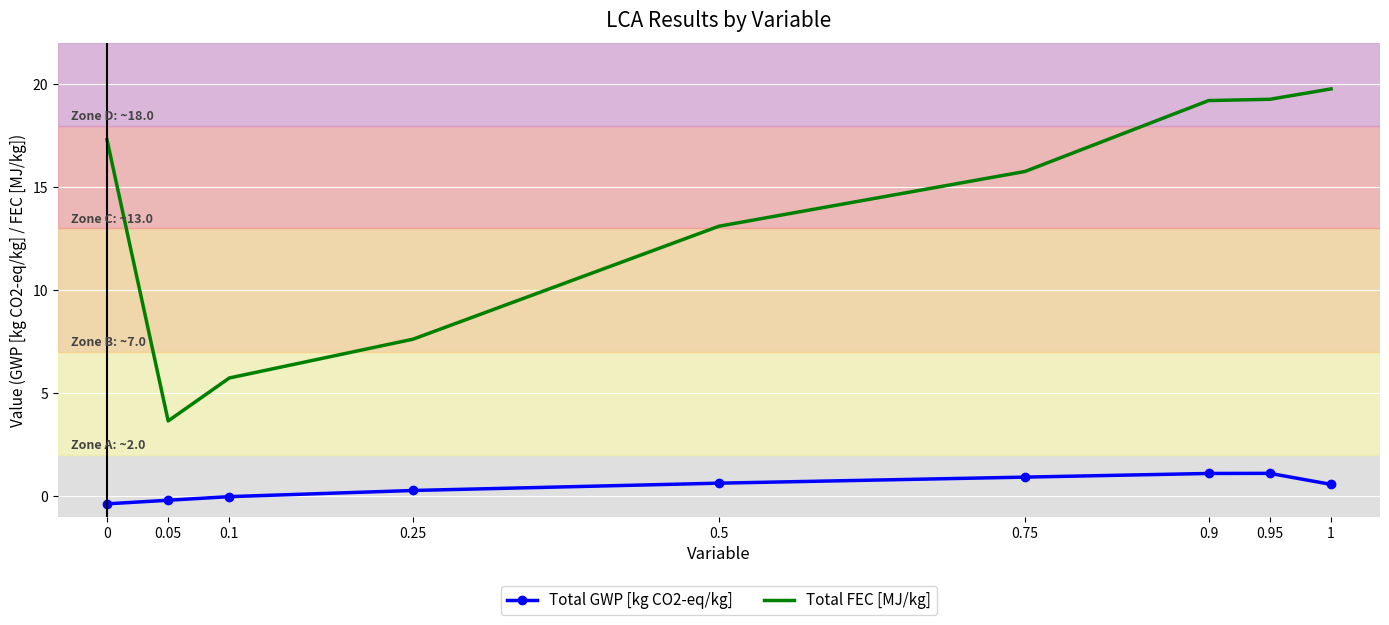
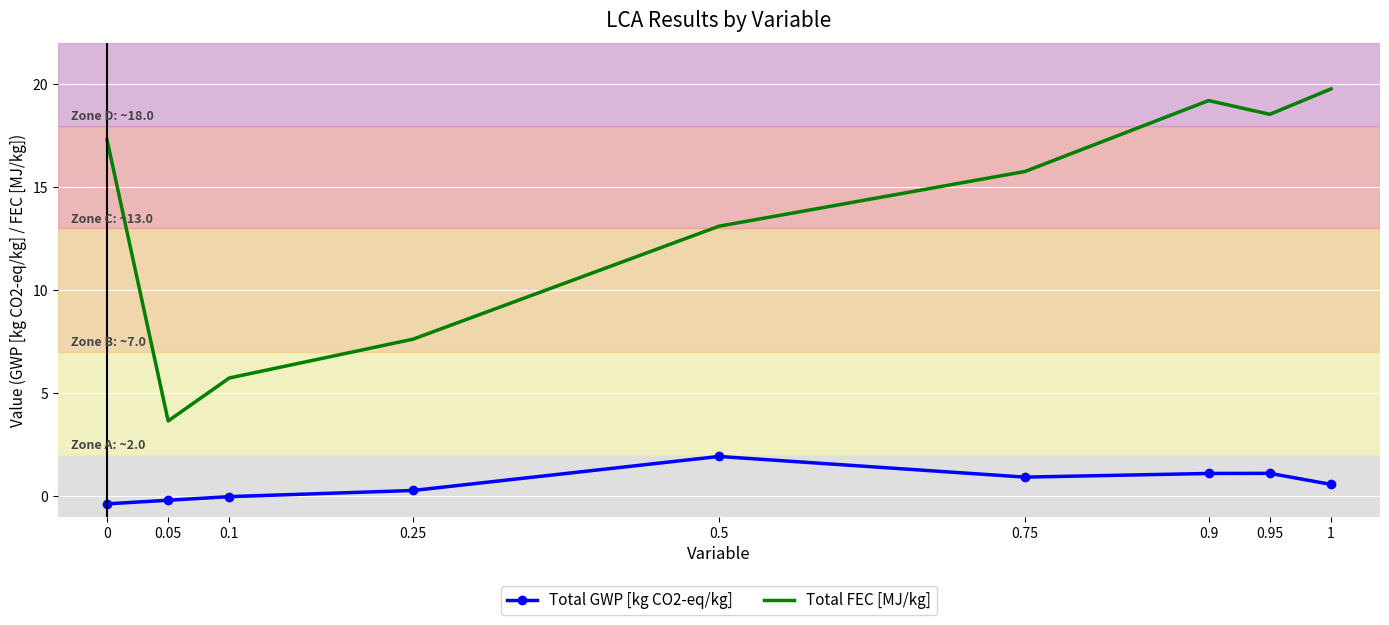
  {
    "Total GWP [kg CO2-eq/kg]": {
      "0": -0.4,
      "0.05": -0.2,
      "0.1": 0.0,
      "0.25": 0.3,
-     "0.5": 0.6,
+     "0.5": 1.9,
      "0.75": 0.9,
      "0.9": 1.1,
      "0.95": 1.1,
      "1": 0.6
    },
    "Total FEC [MJ/kg]": {
      "0.05": 3.6,
      "0.1": 5.7,
      "0.25": 7.6,
      "0.5": 13.1,
      "0.75": 15.8,
      "0.9": 19.2,
-     "0.95": 19.3,
+     "0.95": 18.5,
      "1": 19.8
    }
  }
